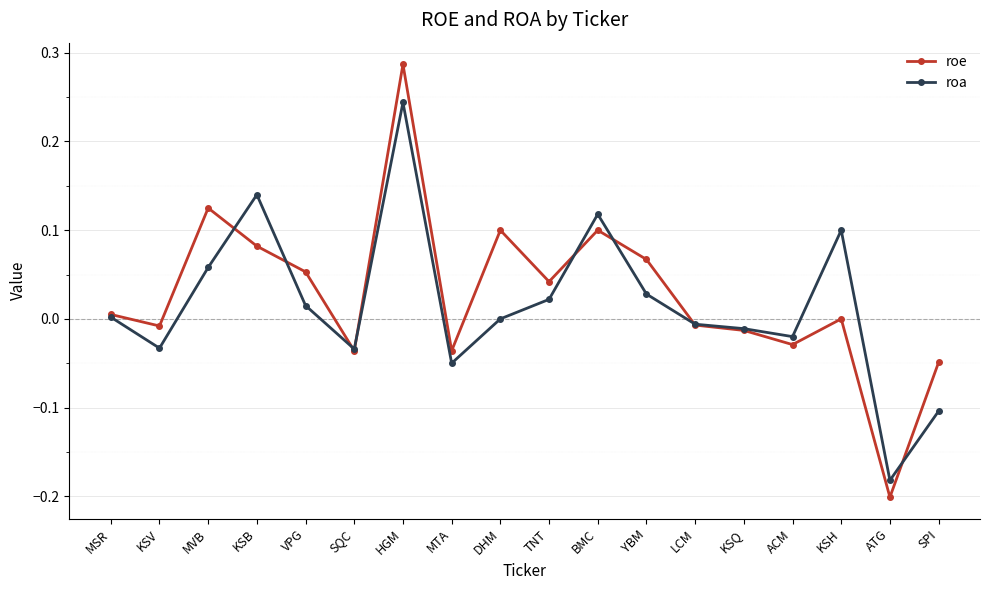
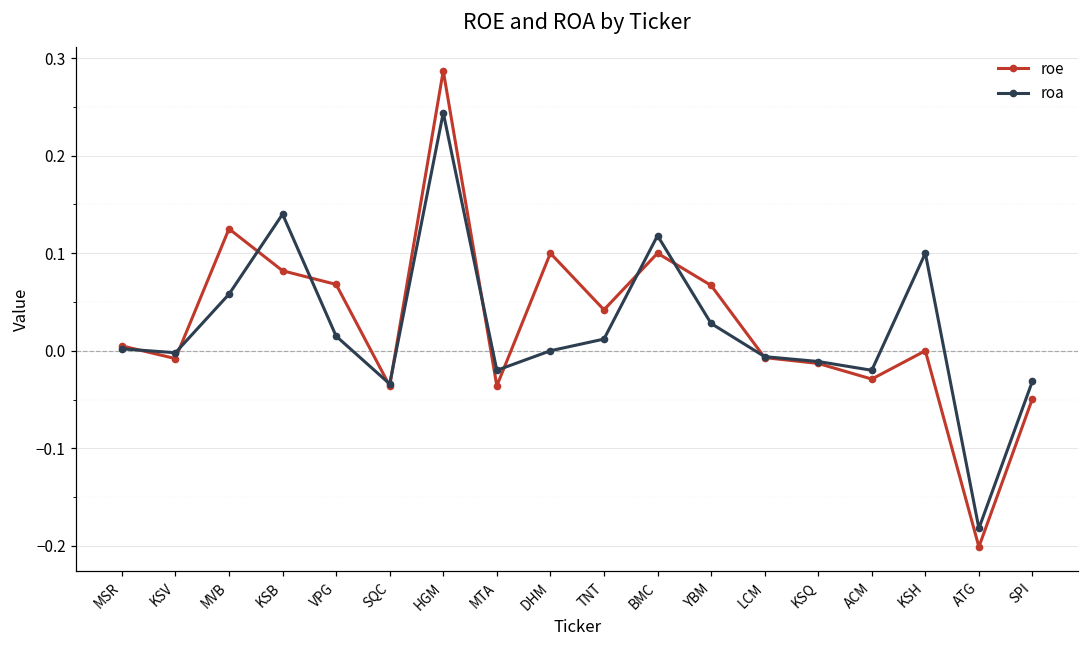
  {
    "roe": {
      "MSR": 0.01,
      "KSV": -0.01,
      "MVB": 0.13,
      "KSB": 0.08,
-     "VPG": 0.05,
+     "VPG": 0.07,
      "HGM": 0.29,
      "MTA": -0.04,
      "DHM": 0.10,
      "TNT": 0.04,
      "BMC": 0.10,
      "YBM": 0.07,
      "ACM": -0.03,
      "KSH": 0.00,
      "ATG": -0.20,
      "SPI": -0.05
    },
    "roa": {
      "MSR": 0.00,
-     "KSV": -0.03,
+     "KSV": 0.00,
      "MVB": 0.06,
      "KSB": 0.14,
      "VPG": 0.02,
      "HGM": 0.24,
-     "MTA": -0.05,
+     "MTA": -0.02,
      "DHM": 0.00,
-     "TNT": 0.02,
+     "TNT": 0.01,
      "BMC": 0.12,
      "YBM": 0.03,
      "ACM": -0.02,
      "KSH": 0.10,
      "ATG": -0.18,
-     "SPI": -0.10
+     "SPI": -0.03
    }
  }
